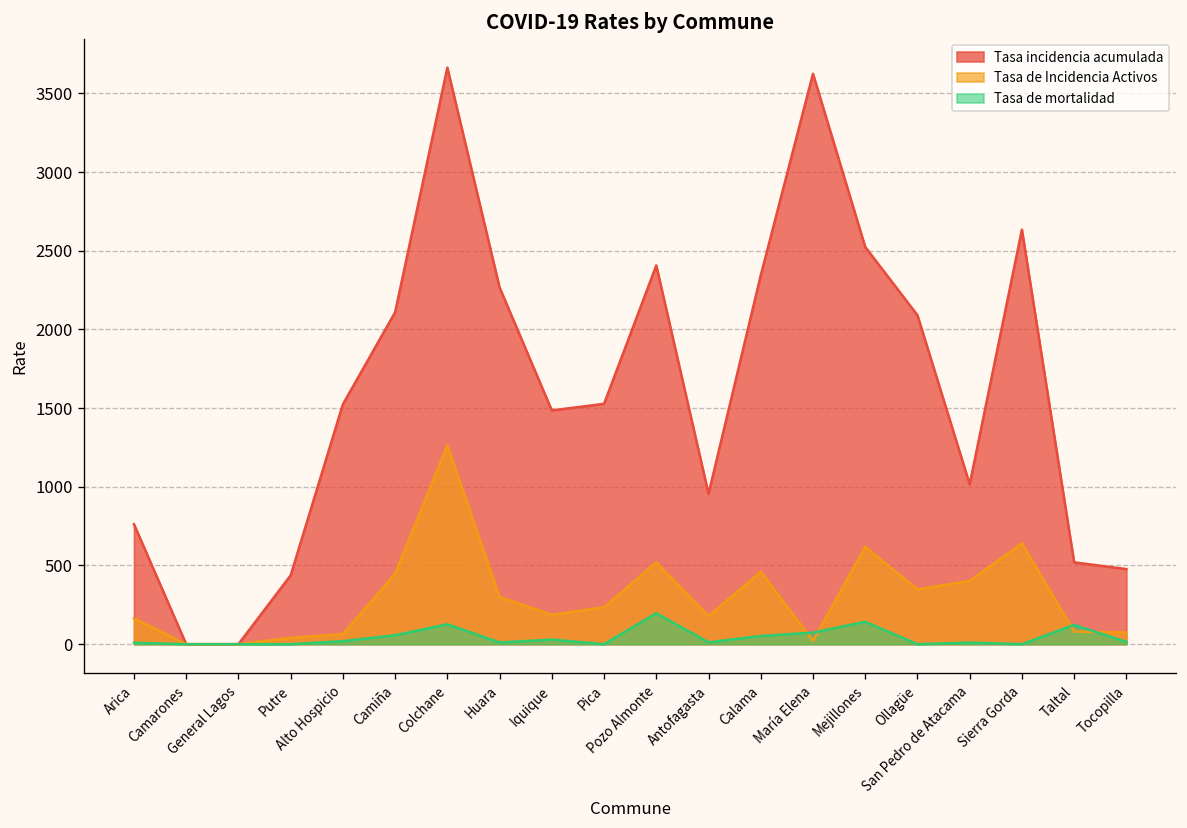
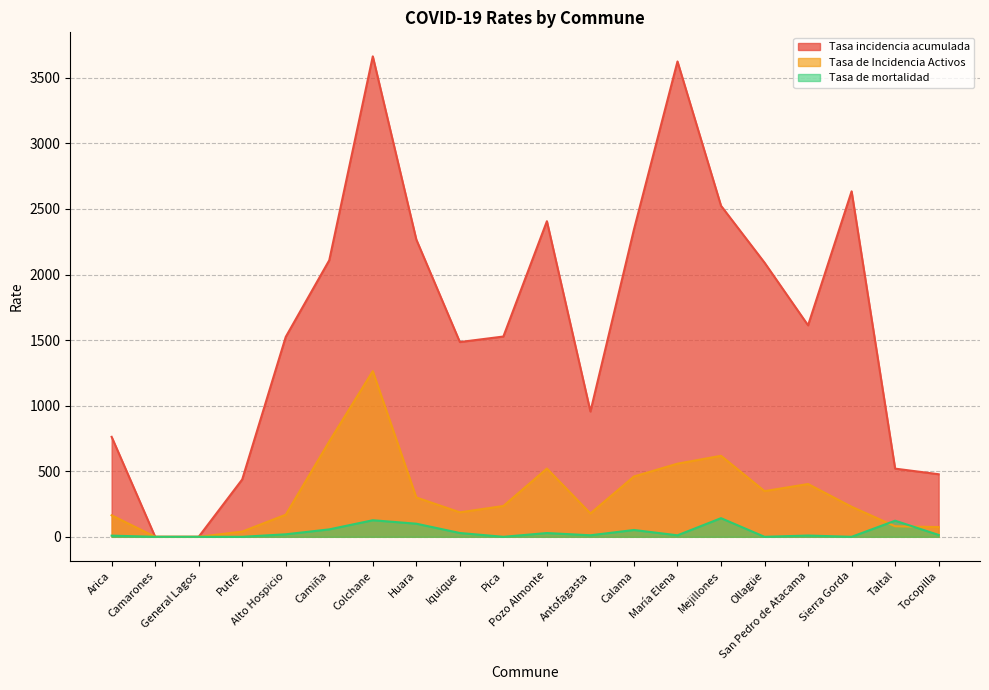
  {
    "Tasa incidencia acumulada": {
      "Arica": 760,
      "Putre": 440,
      "Alto Hospicio": 1520,
      "Camiña": 2110,
      "Colchane": 3660,
      "Huara": 2270,
      "Iquique": 1490,
      "Pica": 1530,
      "Pozo Almonte": 2410,
      "Antofagasta": 960,
      "Calama": 2340,
      "María Elena": 3620,
      "Mejillones": 2520,
      "Ollagüe": 2090,
-     "San Pedro de Atacama": 1020,
+     "San Pedro de Atacama": 1610,
      "Sierra Gorda": 2630,
      "Taltal": 520,
      "Tocopilla": 480
    },
    "Tasa de Incidencia Activos": {
      "Arica": 160,
      "Putre": 40,
-     "Alto Hospicio": 60,
-     "Camiña": 450,
+     "Alto Hospicio": 170,
+     "Camiña": 730,
      "Colchane": 1260,
      "Huara": 300,
      "Iquique": 190,
      "Pica": 240,
      "Pozo Almonte": 520,
      "Antofagasta": 180,
      "Calama": 460,
-     "María Elena": 20,
+     "María Elena": 560,
      "Mejillones": 620,
      "Ollagüe": 350,
      "San Pedro de Atacama": 400,
-     "Sierra Gorda": 640,
+     "Sierra Gorda": 230,
      "Taltal": 80,
      "Tocopilla": 70
    },
    "Tasa de mortalidad": {
      "Arica": 10,
      "Putre": 0,
      "Alto Hospicio": 20,
      "Camiña": 60,
      "Colchane": 130,
-     "Huara": 10,
+     "Huara": 100,
      "Iquique": 30,
      "Pica": 0,
-     "Pozo Almonte": 200,
+     "Pozo Almonte": 30,
      "Antofagasta": 10,
      "Calama": 50,
-     "María Elena": 70,
+     "María Elena": 10,
      "Mejillones": 140,
      "Ollagüe": 0,
      "San Pedro de Atacama": 10,
      "Sierra Gorda": 0,
      "Taltal": 120,
      "Tocopilla": 10
    }
  }
